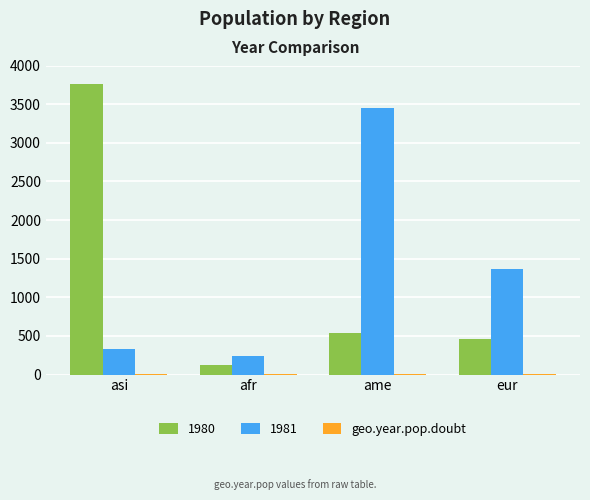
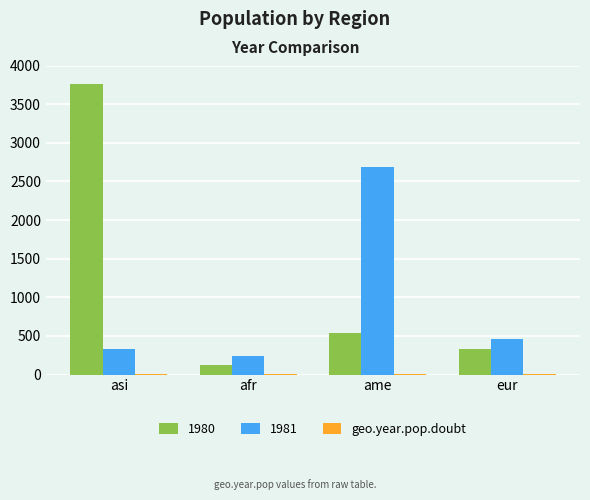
  {
    "1980": {
      "asi": 3800,
      "afr": 100,
      "ame": 500,
-     "eur": 500
+     "eur": 300
    },
    "1981": {
      "asi": 300,
      "afr": 200,
-     "ame": 3400,
-     "eur": 1400
+     "ame": 2700,
+     "eur": 500
    }
  }
